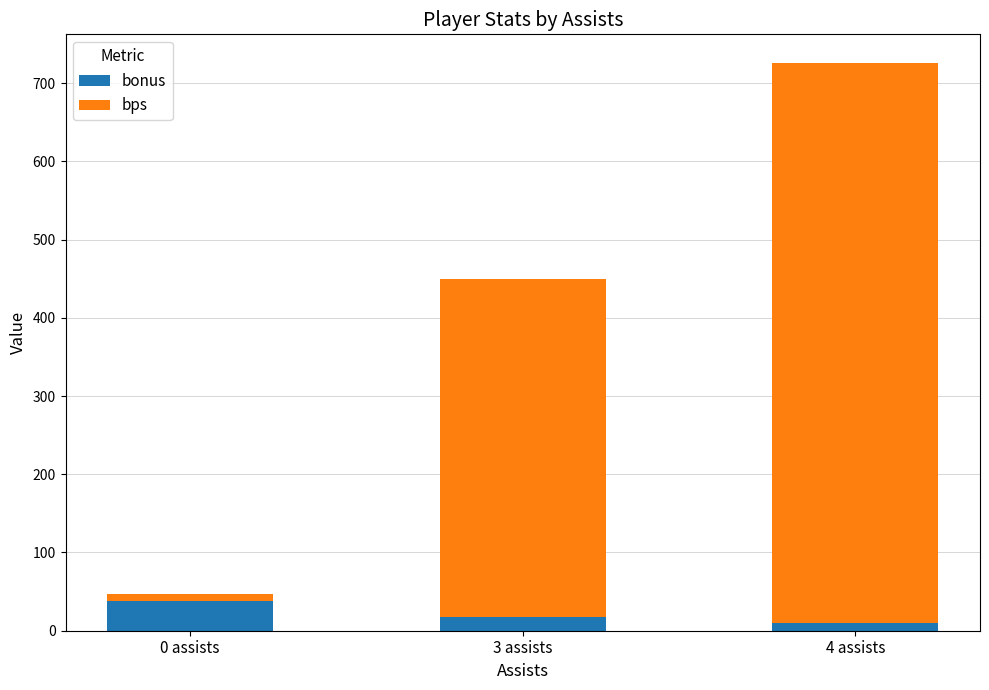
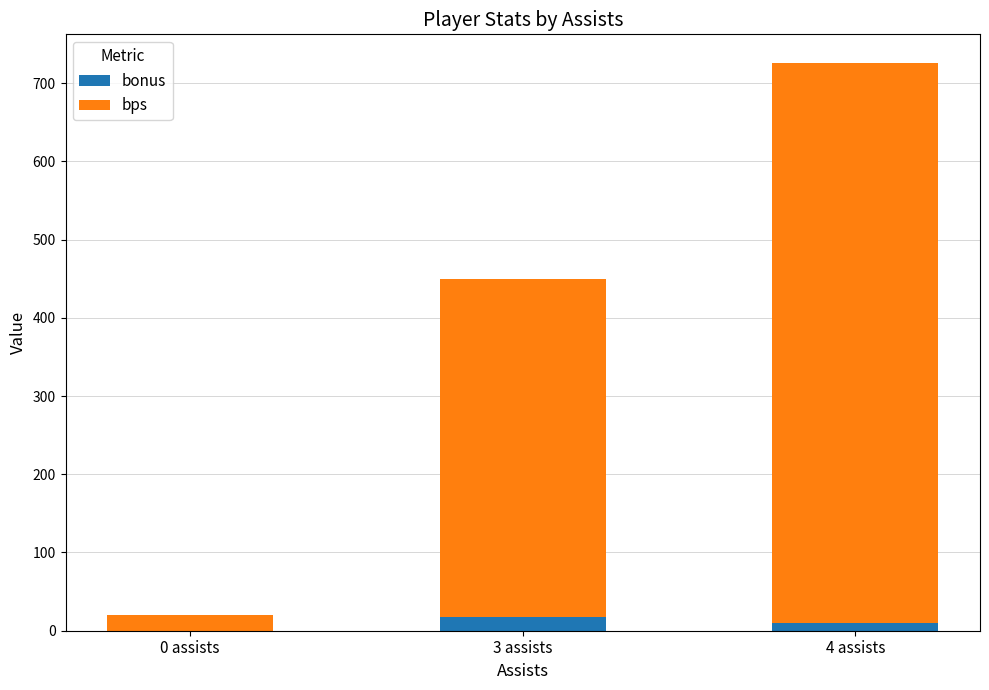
  {
    "bonus": {
-     "0 assists": 40,
+     "0 assists": 0,
      "3 assists": 20,
      "4 assists": 10
    },
    "bps": {
-     "0 assists": 10,
+     "0 assists": 20,
      "3 assists": 430,
      "4 assists": 720
    }
  }
